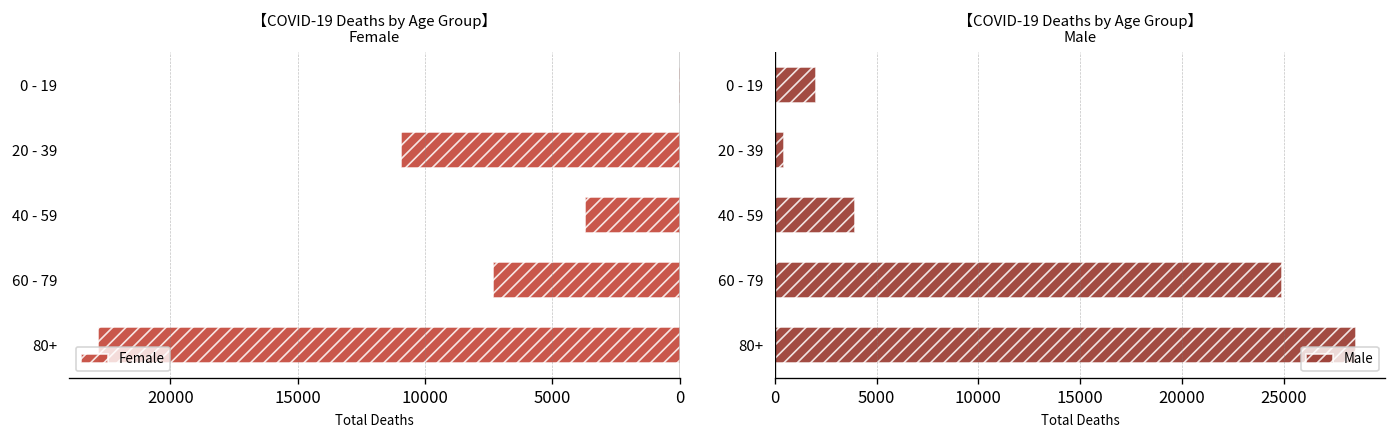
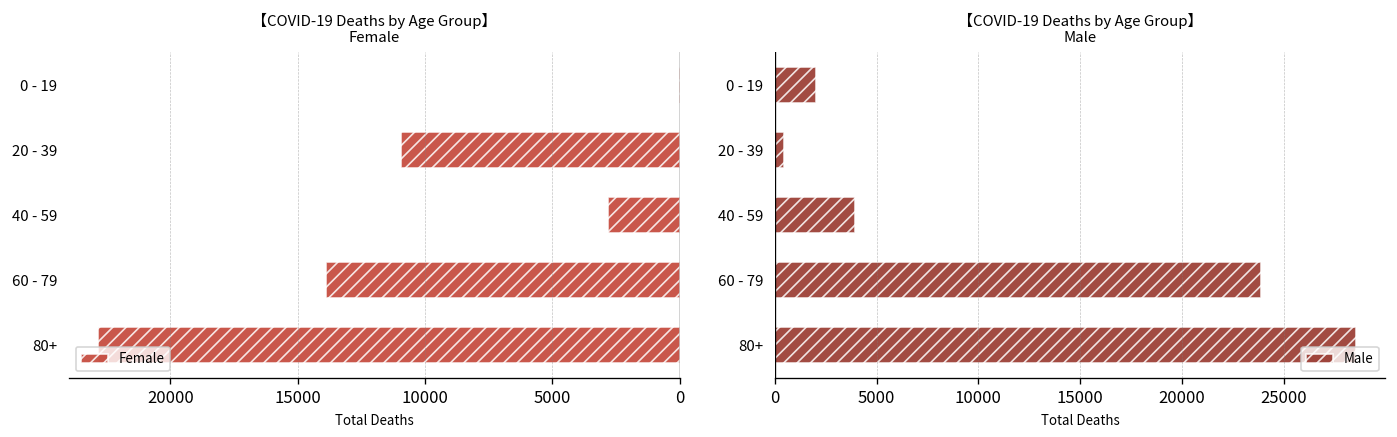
  {
    "【COVID-19 Deaths by Age Group】 Female": {
      "20 - 39": 10900,
-     "40 - 59": 3700,
-     "60 - 79": 7300,
+     "40 - 59": 2800,
+     "60 - 79": 13900,
      "80+": 22800
    },
    "【COVID-19 Deaths by Age Group】 Male": {
      "0 - 19": 2000,
      "20 - 39": 500,
      "40 - 59": 3900,
-     "60 - 79": 24900,
+     "60 - 79": 23900,
      "80+": 28500
    }
  }
